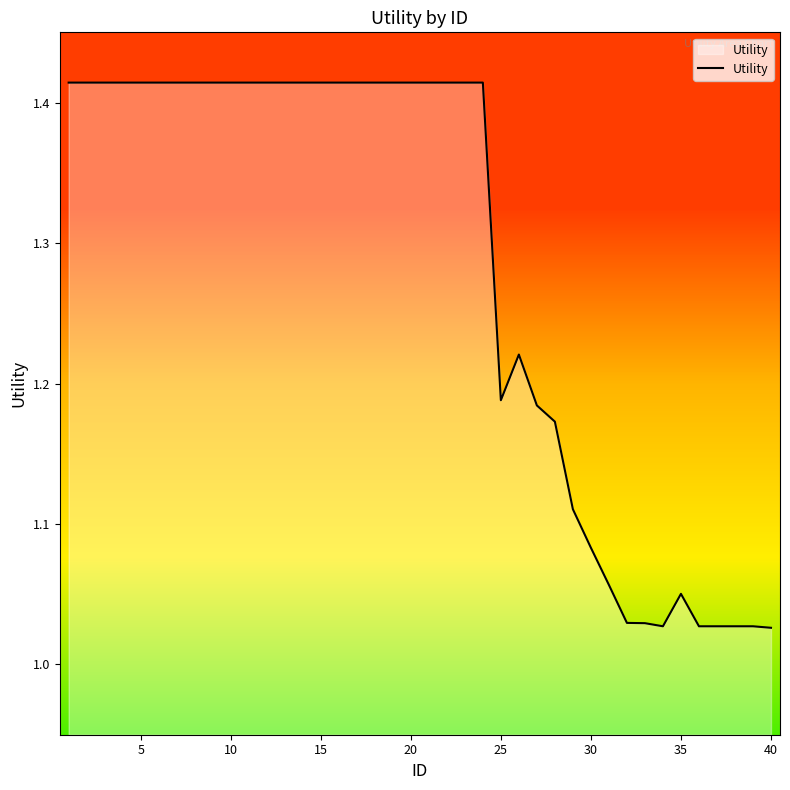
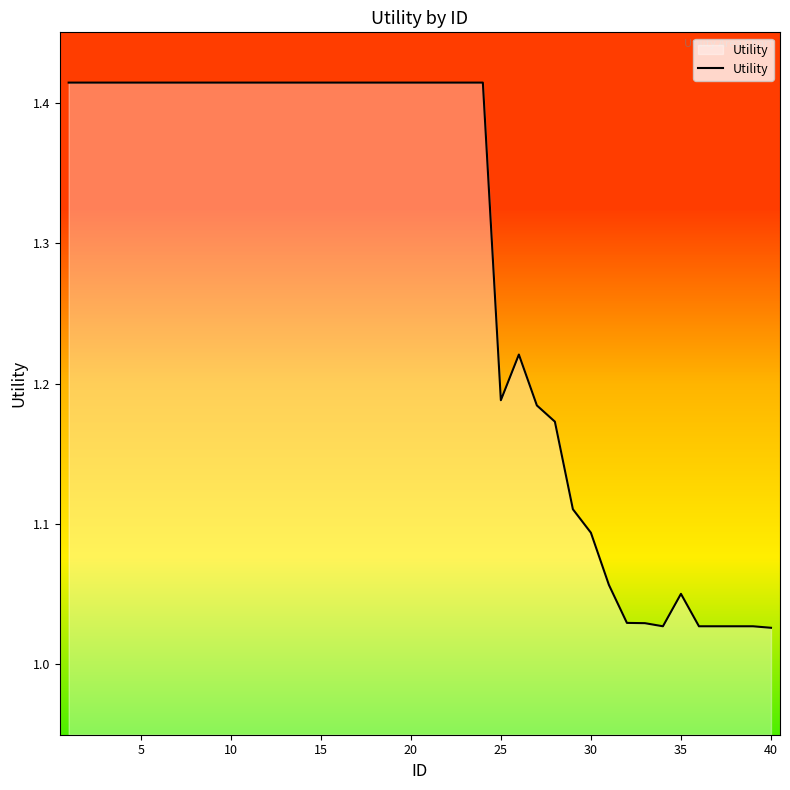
  {
    "5": 1.414,
    "10": 1.414,
    "15": 1.414,
    "20": 1.414,
    "25": 1.188,
-   "30": 1.083,
+   "30": 1.094,
    "35": 1.050,
    "40": 1.026
  }
